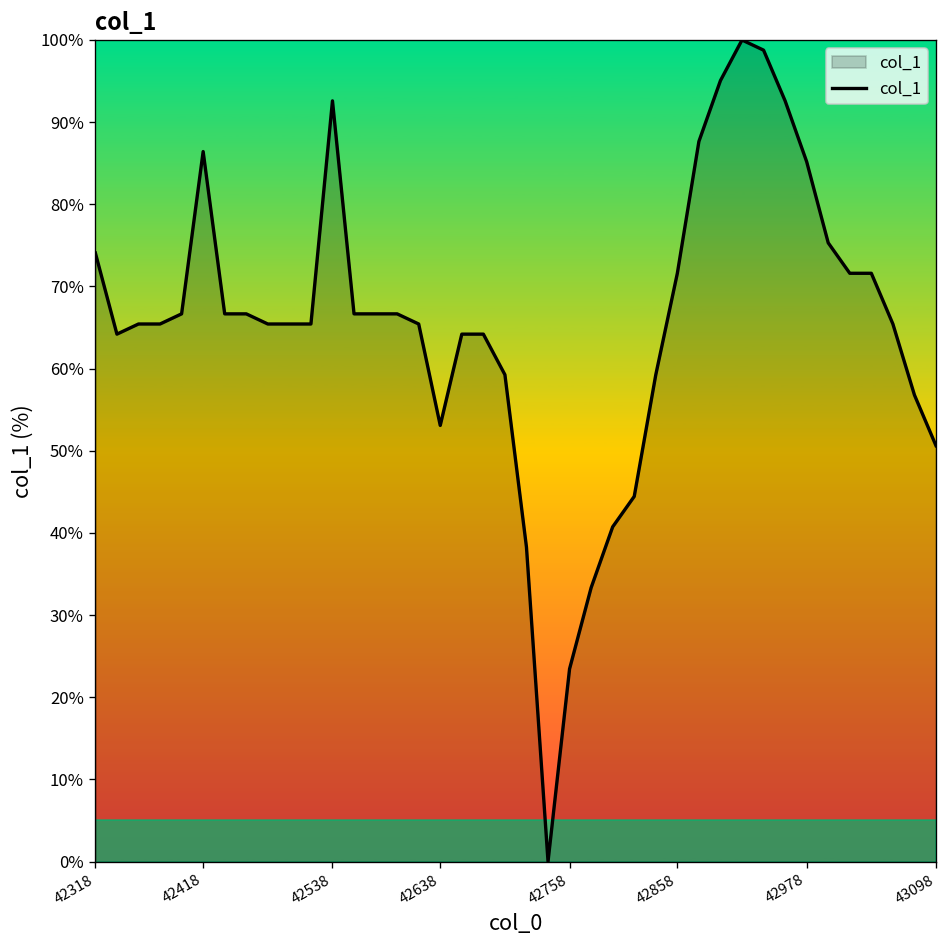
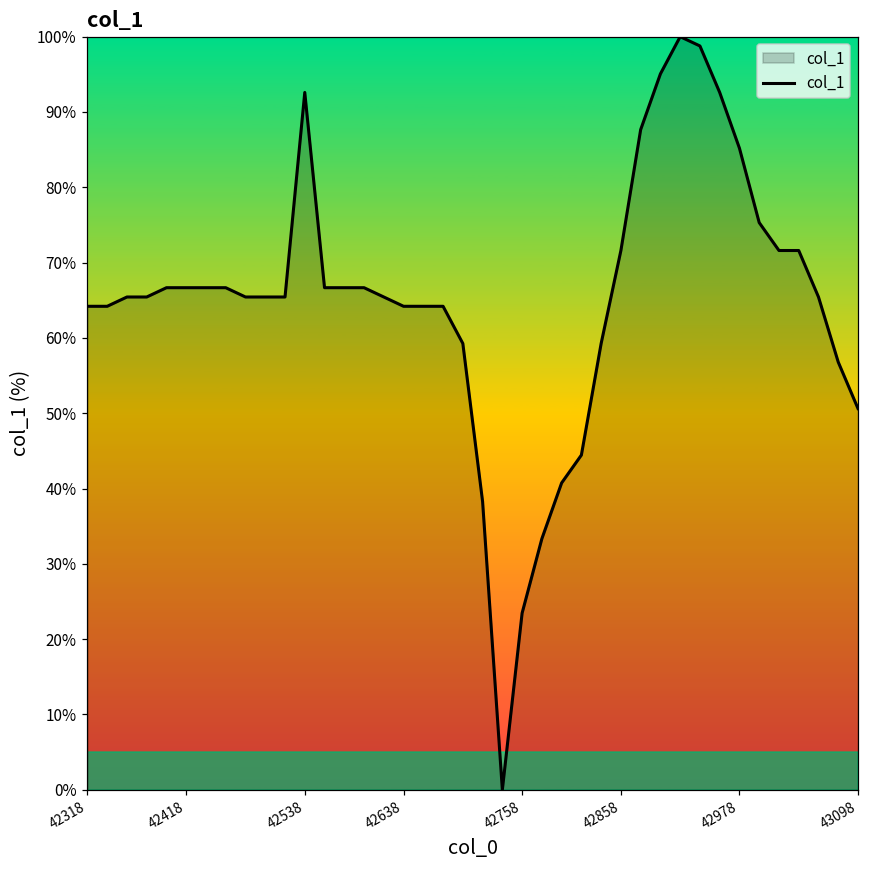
  {
-   "42318": "74%",
-   "42418": "86%",
+   "42318": "64%",
+   "42418": "67%",
    "42538": "93%",
-   "42638": "53%",
+   "42638": "64%",
    "42758": "23%",
    "42858": "72%",
    "42978": "85%",
    "43098": "51%"
  }
